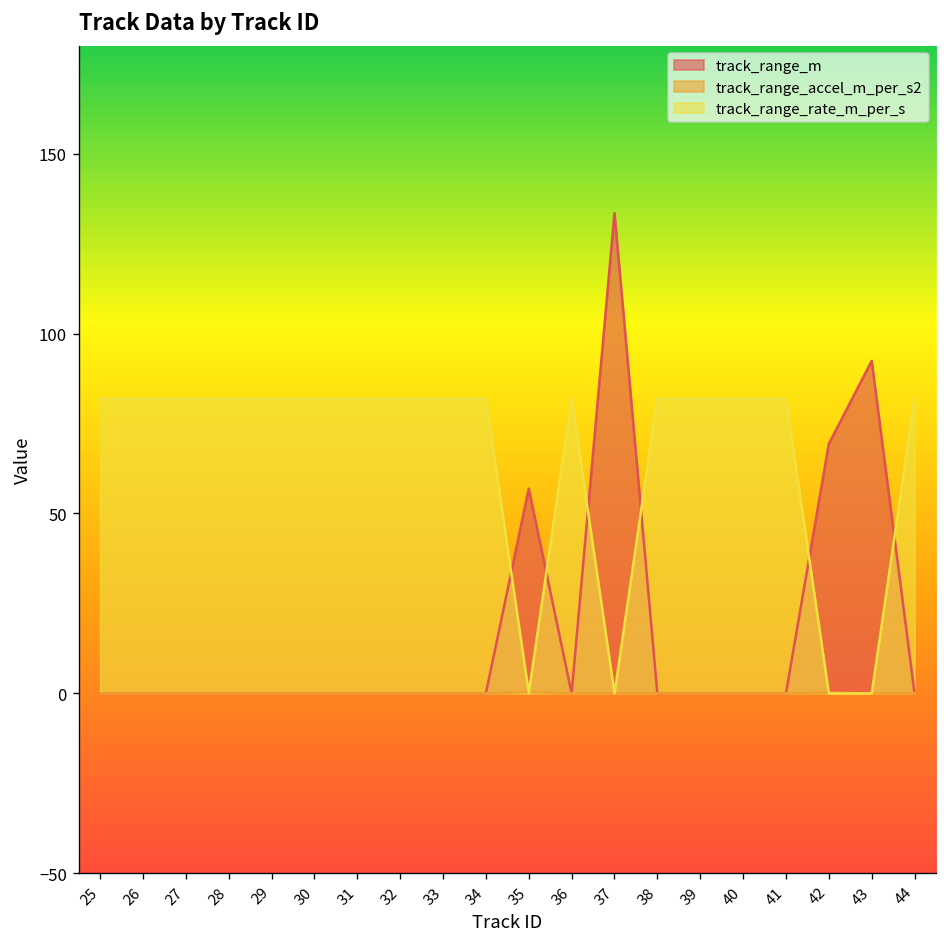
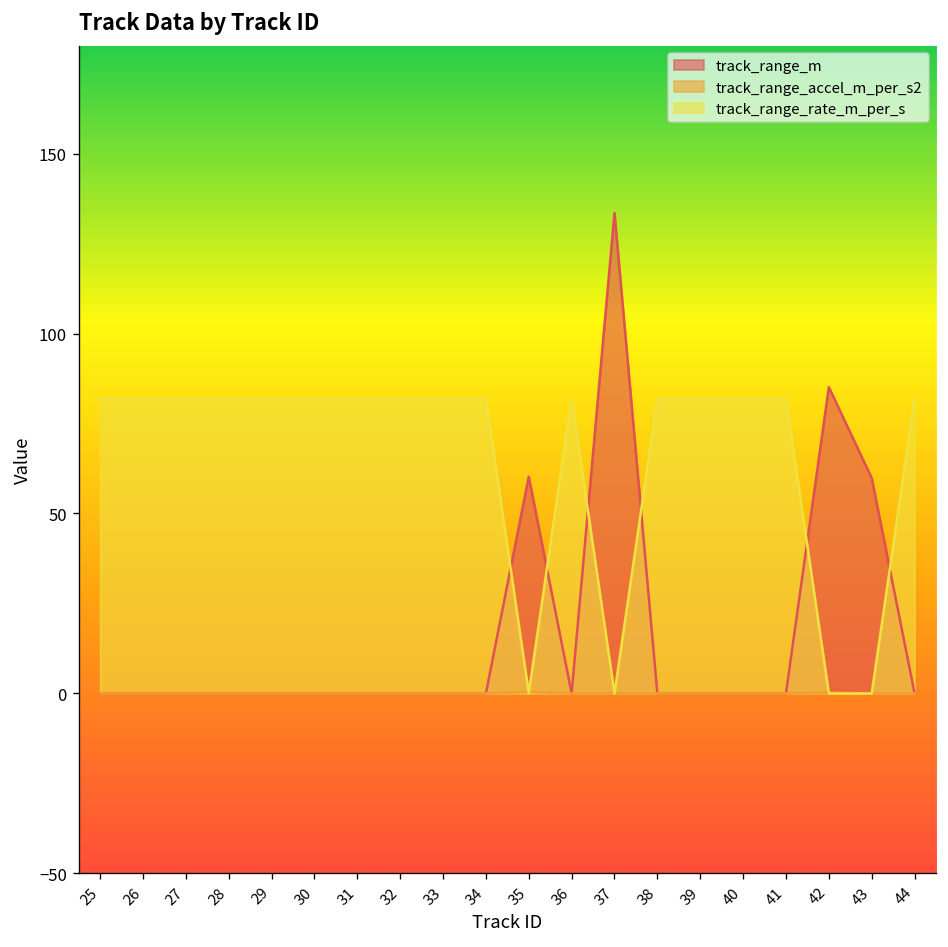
  {
    "track_range_m": {
-     "35": 57,
+     "35": 60,
      "37": 134,
-     "42": 69,
-     "43": 92
+     "42": 85,
+     "43": 60
    }
  }
